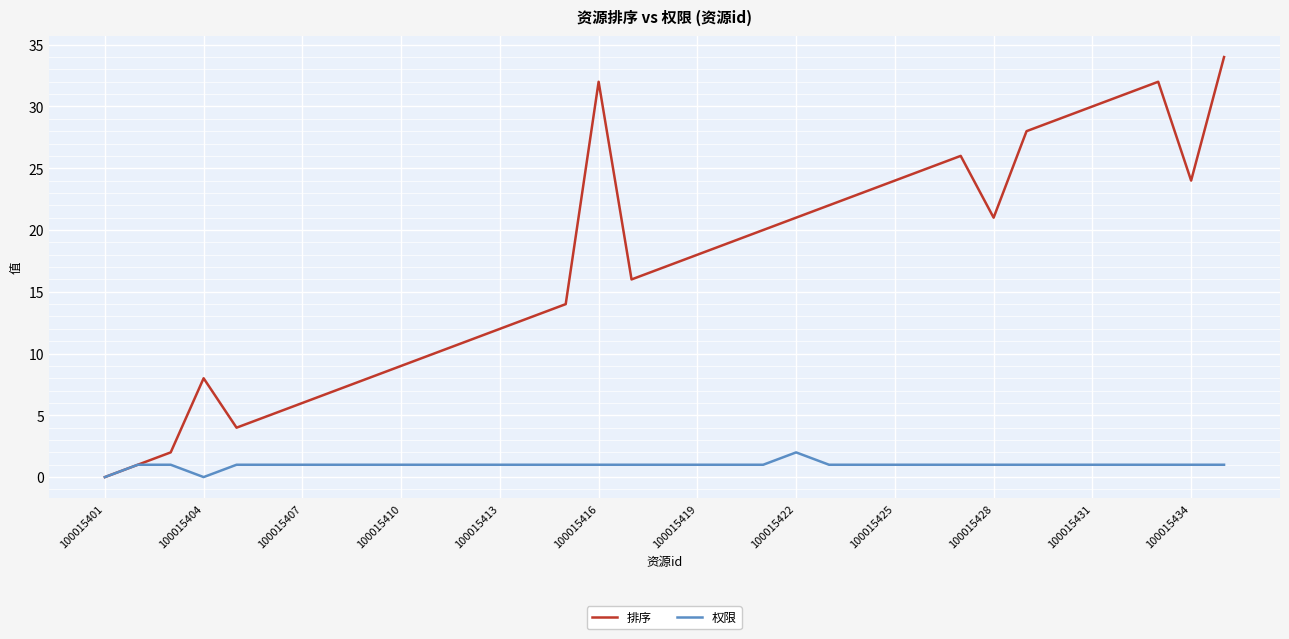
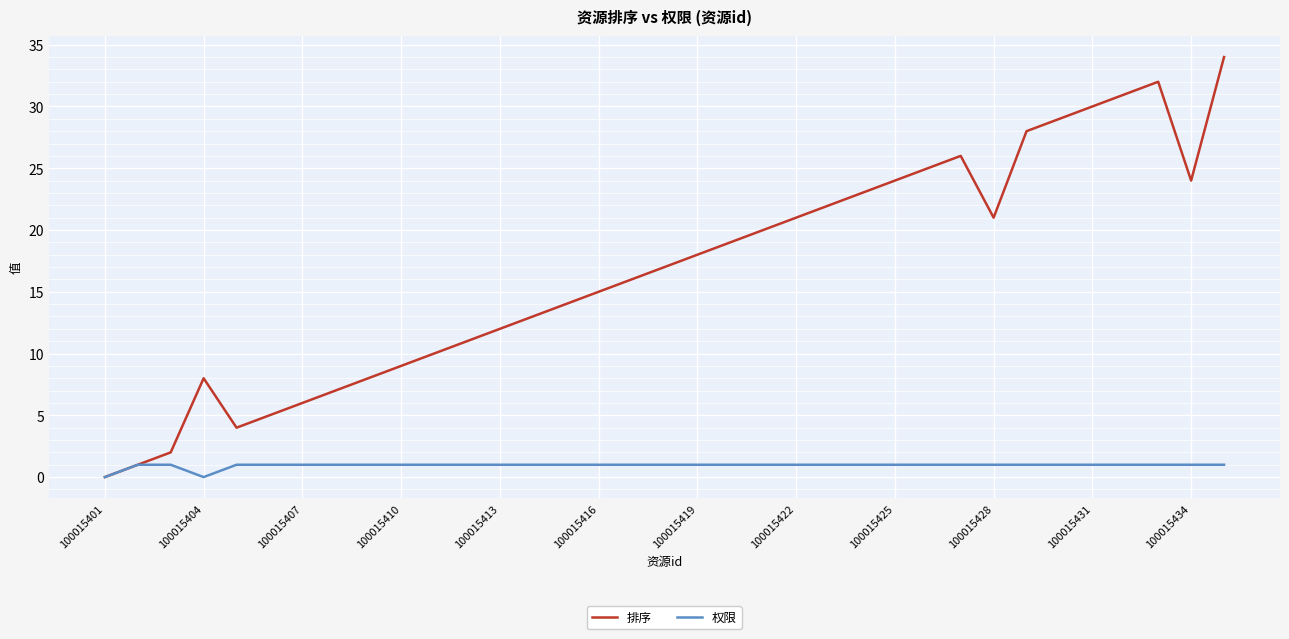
  {
    "排序": {
      "100015404": 8,
      "100015407": 6,
      "100015410": 9,
      "100015413": 12,
-     "100015416": 32,
+     "100015416": 15,
      "100015419": 18,
      "100015422": 21,
      "100015425": 24,
      "100015428": 21,
      "100015431": 30,
      "100015434": 24
    },
    "权限": {
      "100015404": 0,
      "100015407": 1,
      "100015410": 1,
      "100015413": 1,
      "100015416": 1,
      "100015419": 1,
-     "100015422": 2,
+     "100015422": 1,
      "100015425": 1,
      "100015428": 1,
      "100015431": 1,
      "100015434": 1
    }
  }
